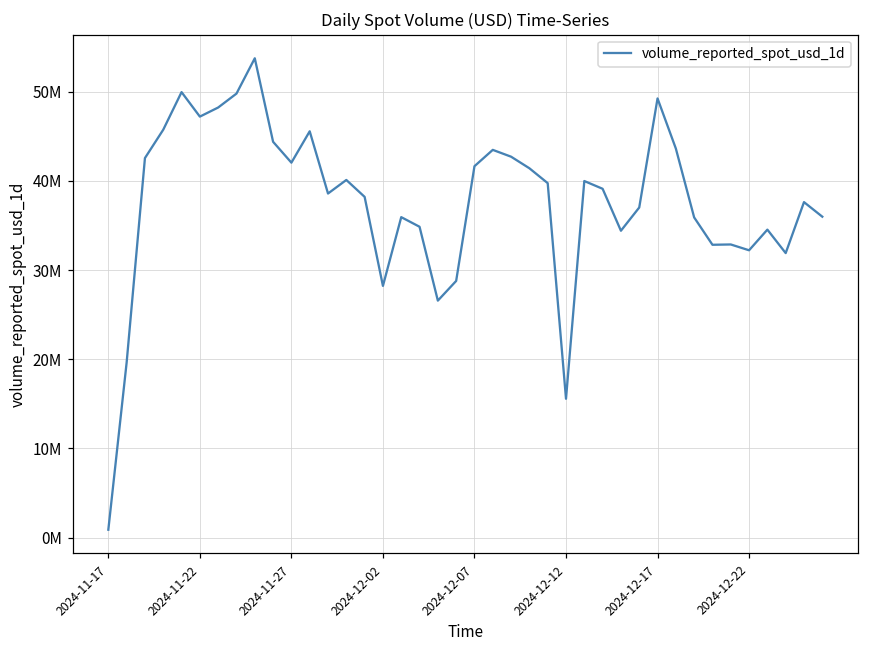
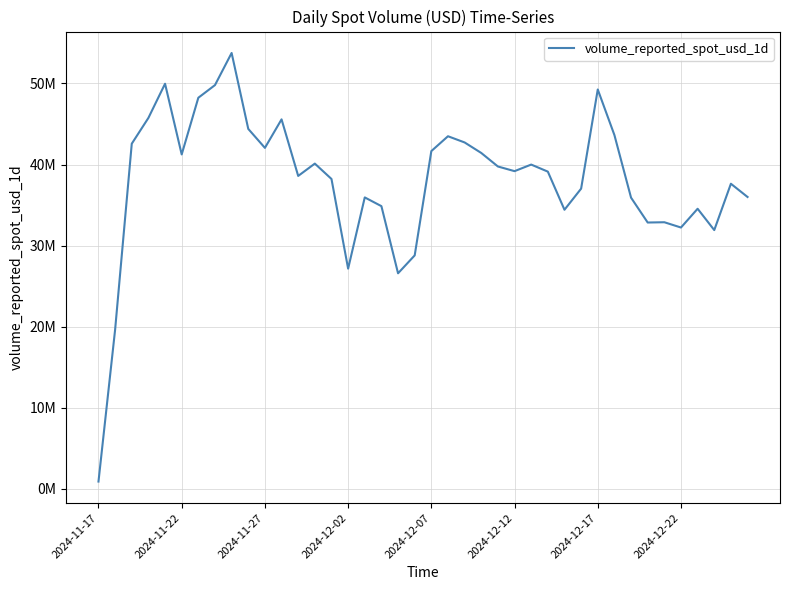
  {
    "2024-11-17": 1000000,
-   "2024-11-22": 47000000,
+   "2024-11-22": 41000000,
    "2024-11-27": 42000000,
-   "2024-12-02": 28000000,
+   "2024-12-02": 27000000,
    "2024-12-07": 42000000,
-   "2024-12-12": 16000000,
+   "2024-12-12": 39000000,
    "2024-12-17": 49000000,
    "2024-12-22": 32000000
  }
